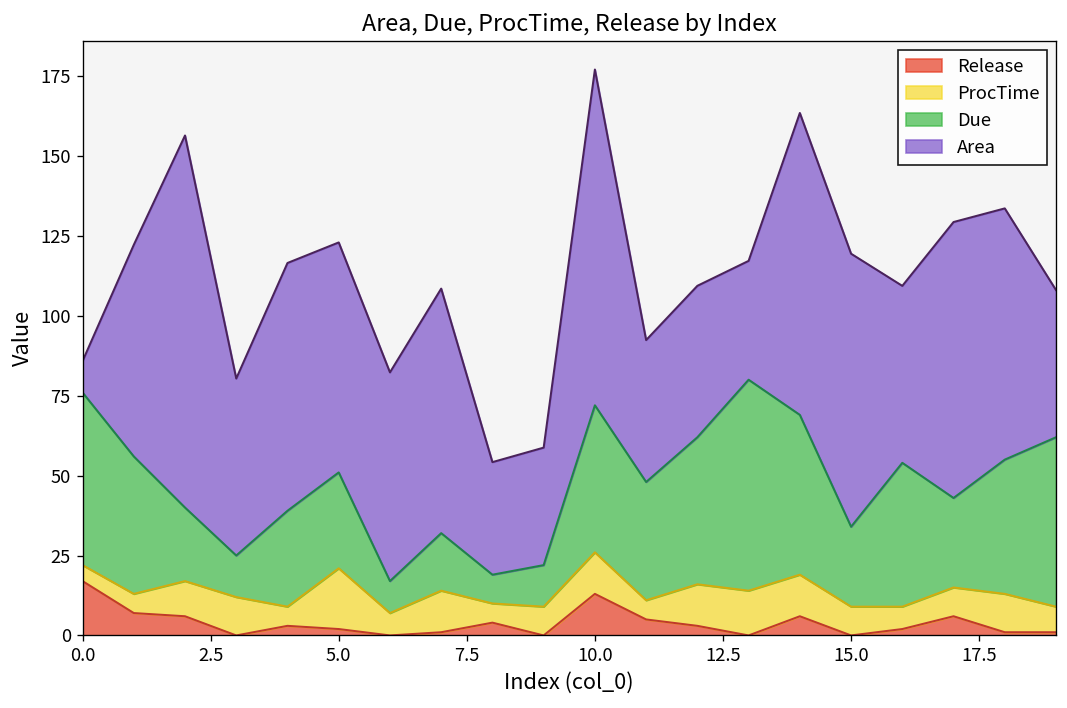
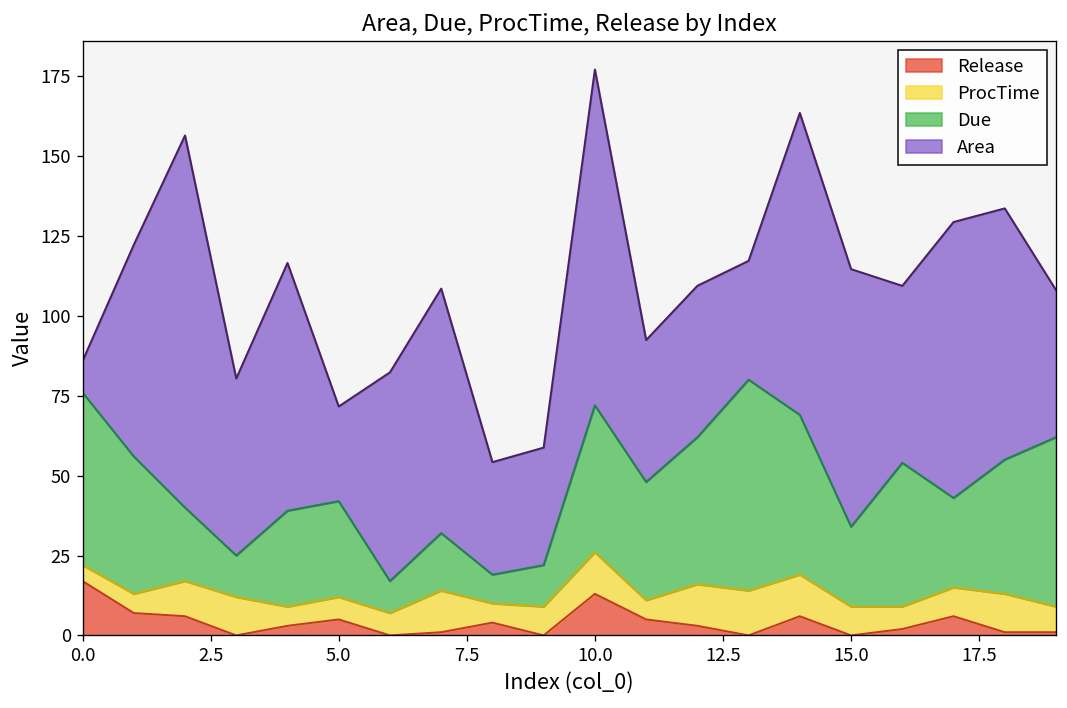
  {
    "Release": {
      "0.0": 17,
-     "5.0": 2,
+     "5.0": 5,
      "10.0": 13,
      "15.0": 0
    },
    "ProcTime": {
      "0.0": 5,
-     "5.0": 19,
+     "5.0": 7,
      "10.0": 13,
      "15.0": 9
    },
    "Due": {
      "0.0": 54,
      "5.0": 30,
      "10.0": 46,
      "15.0": 25
    },
    "Area": {
      "0.0": 10,
-     "5.0": 72,
+     "5.0": 30,
      "10.0": 105,
-     "15.0": 85
+     "15.0": 81
    }
  }
